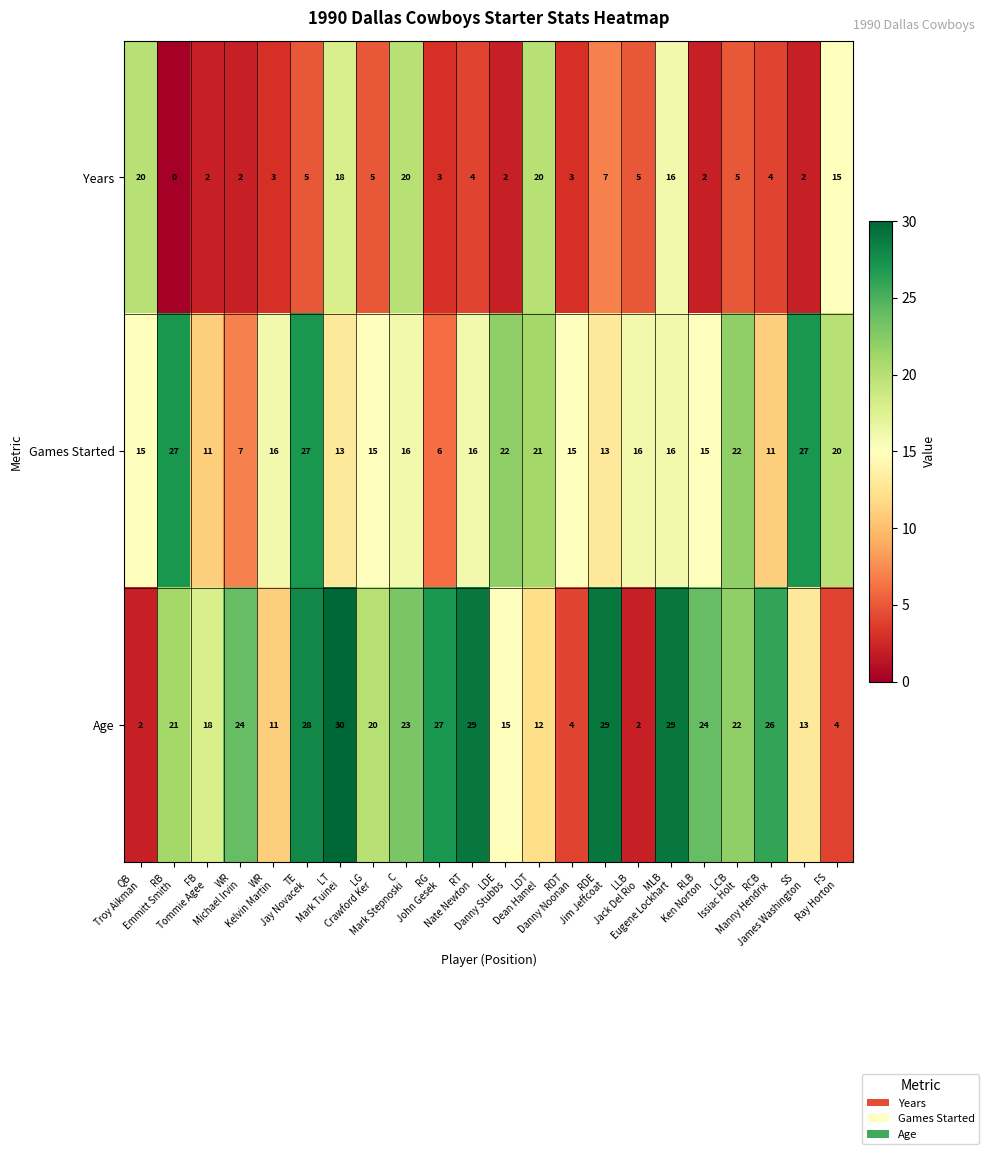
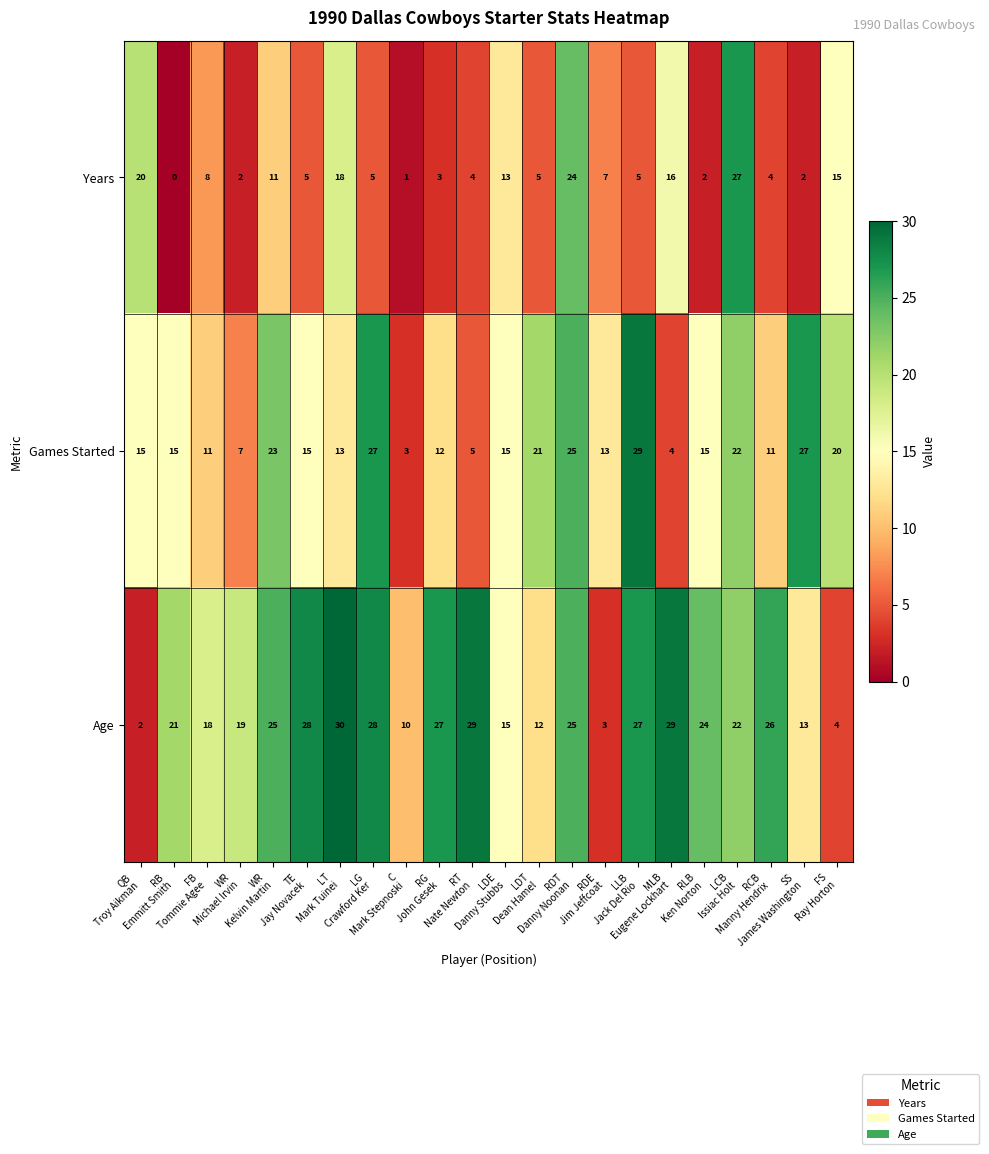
  {
    "Years": {
      "QB Troy Aikman": 20,
      "RB Emmitt Smith": 0,
-     "FB Tommie Agee": 2,
+     "FB Tommie Agee": 8,
      "WR Michael Irvin": 2,
-     "WR Kelvin Martin": 3,
+     "WR Kelvin Martin": 11,
      "TE Jay Novacek": 5,
      "LT Mark Tuinei": 18,
      "LG Crawford Ker": 5,
-     "C Mark Stepnoski": 20,
+     "C Mark Stepnoski": 1,
      "RG John Gesek": 3,
      "RT Nate Newton": 4,
-     "LDE Danny Stubbs": 2,
-     "LDT Dean Hamel": 20,
-     "RDT Danny Noonan": 3,
+     "LDE Danny Stubbs": 13,
+     "LDT Dean Hamel": 5,
+     "RDT Danny Noonan": 24,
      "RDE Jim Jeffcoat": 7,
      "LLB Jack Del Rio": 5,
      "MLB Eugene Lockhart": 16,
      "RLB Ken Norton": 2,
-     "LCB Issiac Holt": 5,
+     "LCB Issiac Holt": 27,
      "RCB Manny Hendrix": 4,
      "SS James Washington": 2,
      "FS Ray Horton": 15
    },
    "Games Started": {
      "QB Troy Aikman": 15,
-     "RB Emmitt Smith": 27,
+     "RB Emmitt Smith": 15,
      "FB Tommie Agee": 11,
      "WR Michael Irvin": 7,
-     "WR Kelvin Martin": 16,
-     "TE Jay Novacek": 27,
+     "WR Kelvin Martin": 23,
+     "TE Jay Novacek": 15,
      "LT Mark Tuinei": 13,
-     "LG Crawford Ker": 15,
-     "C Mark Stepnoski": 16,
-     "RG John Gesek": 6,
-     "RT Nate Newton": 16,
-     "LDE Danny Stubbs": 22,
+     "LG Crawford Ker": 27,
+     "C Mark Stepnoski": 3,
+     "RG John Gesek": 12,
+     "RT Nate Newton": 5,
+     "LDE Danny Stubbs": 15,
      "LDT Dean Hamel": 21,
-     "RDT Danny Noonan": 15,
+     "RDT Danny Noonan": 25,
      "RDE Jim Jeffcoat": 13,
-     "LLB Jack Del Rio": 16,
-     "MLB Eugene Lockhart": 16,
+     "LLB Jack Del Rio": 29,
+     "MLB Eugene Lockhart": 4,
      "RLB Ken Norton": 15,
      "LCB Issiac Holt": 22,
      "RCB Manny Hendrix": 11,
      "SS James Washington": 27,
      "FS Ray Horton": 20
    },
    "Age": {
      "QB Troy Aikman": 2,
      "RB Emmitt Smith": 21,
      "FB Tommie Agee": 18,
-     "WR Michael Irvin": 24,
-     "WR Kelvin Martin": 11,
+     "WR Michael Irvin": 19,
+     "WR Kelvin Martin": 25,
      "TE Jay Novacek": 28,
      "LT Mark Tuinei": 30,
-     "LG Crawford Ker": 20,
-     "C Mark Stepnoski": 23,
+     "LG Crawford Ker": 28,
+     "C Mark Stepnoski": 10,
      "RG John Gesek": 27,
      "RT Nate Newton": 29,
      "LDE Danny Stubbs": 15,
      "LDT Dean Hamel": 12,
-     "RDT Danny Noonan": 4,
-     "RDE Jim Jeffcoat": 29,
-     "LLB Jack Del Rio": 2,
+     "RDT Danny Noonan": 25,
+     "RDE Jim Jeffcoat": 3,
+     "LLB Jack Del Rio": 27,
      "MLB Eugene Lockhart": 29,
      "RLB Ken Norton": 24,
      "LCB Issiac Holt": 22,
      "RCB Manny Hendrix": 26,
      "SS James Washington": 13,
      "FS Ray Horton": 4
    }
  }
